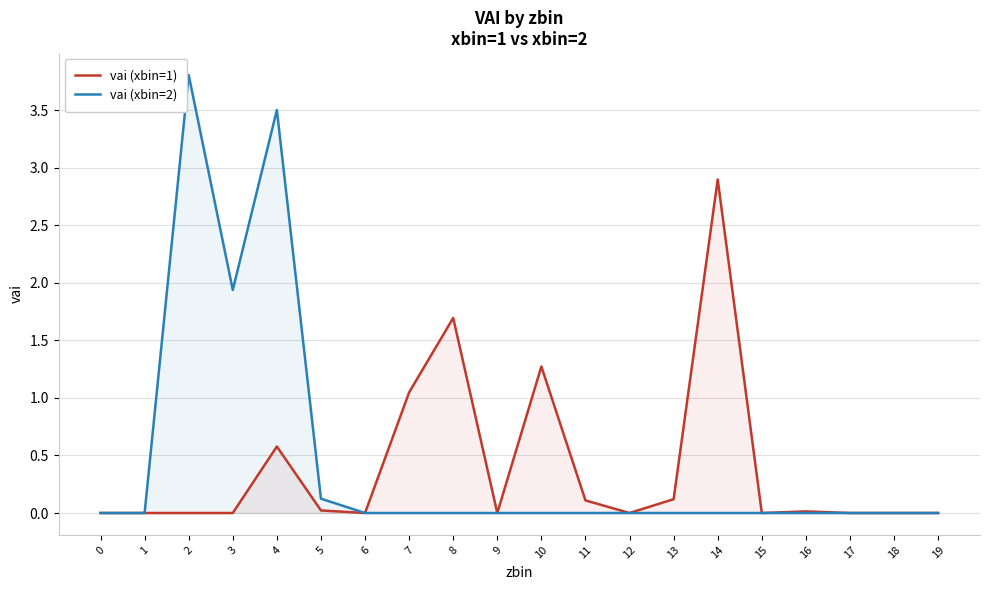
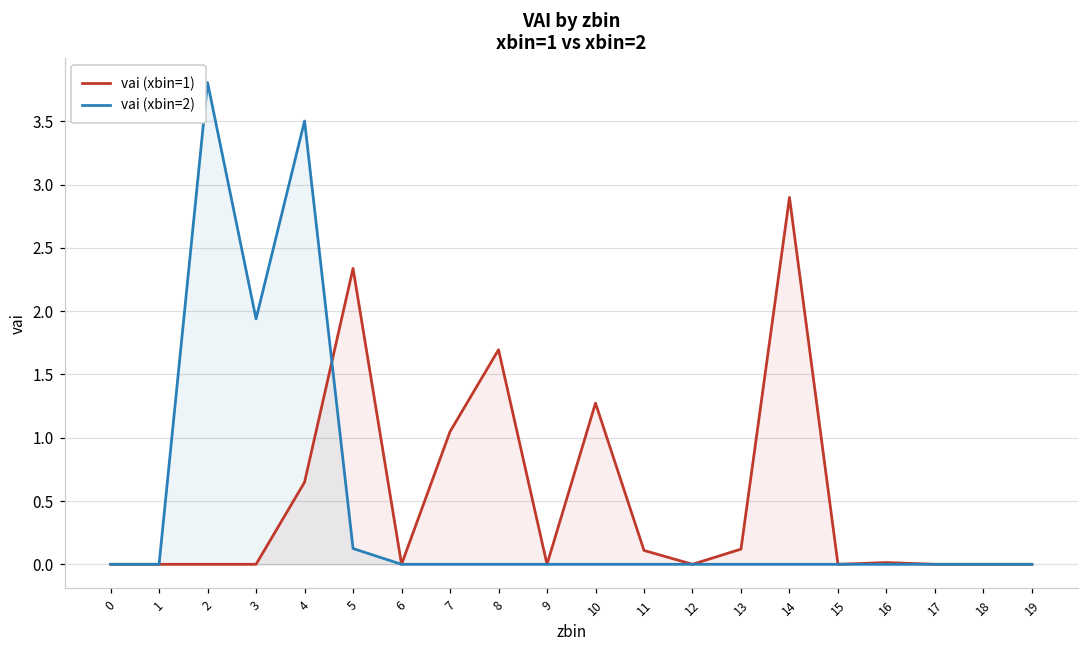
  {
    "vai (xbin=1)": {
      "2": 0.00,
      "3": 0.00,
-     "4": 0.58,
-     "5": 0.02,
+     "4": 0.65,
+     "5": 2.34,
      "7": 1.05,
      "8": 1.70,
      "10": 1.27,
      "11": 0.11,
      "13": 0.12,
      "14": 2.90
    },
    "vai (xbin=2)": {
      "2": 3.81,
      "3": 1.94,
      "4": 3.50,
      "5": 0.12,
      "7": 0.00,
      "8": 0.00,
      "10": 0.00,
      "11": 0.00,
      "13": 0.00,
      "14": 0.00
    }
  }
